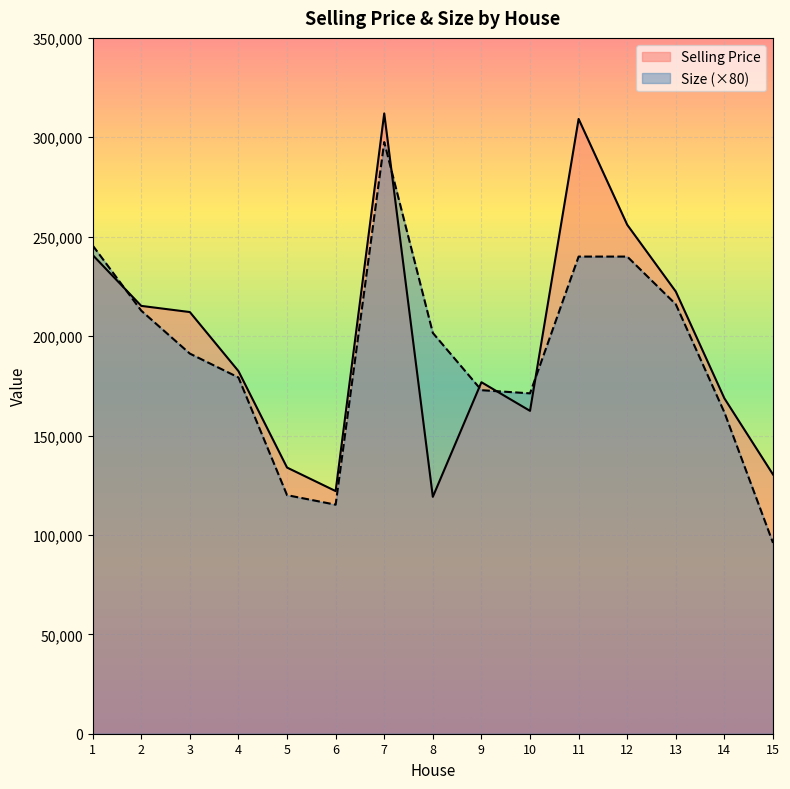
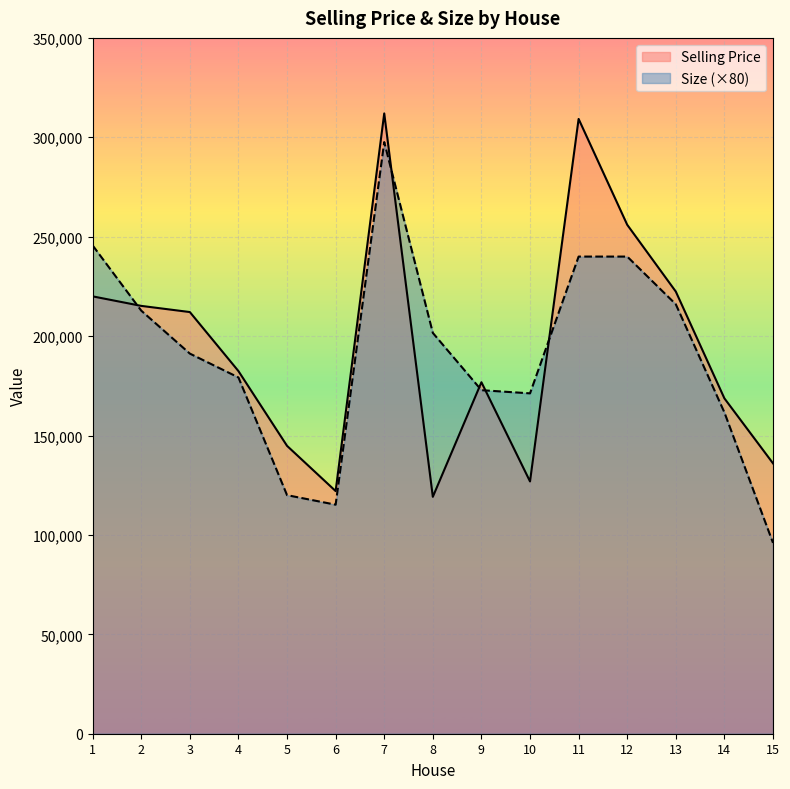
  {
    "Selling Price": {
-     "1": "241,000",
+     "1": "220,000",
      "2": "215,000",
      "3": "212,000",
      "4": "182,000",
-     "5": "134,000",
+     "5": "145,000",
      "6": "122,000",
      "7": "312,000",
      "8": "119,000",
      "9": "177,000",
-     "10": "162,000",
+     "10": "127,000",
      "11": "309,000",
      "12": "256,000",
      "13": "222,000",
      "14": "169,000",
-     "15": "130,000"
+     "15": "136,000"
    },
    "Size (×80)": {
      "1": "246,000",
      "2": "213,000",
      "3": "191,000",
      "4": "179,000",
      "5": "120,000",
      "6": "115,000",
      "7": "298,000",
      "8": "202,000",
      "9": "173,000",
      "10": "171,000",
      "11": "240,000",
      "12": "240,000",
      "13": "216,000",
      "14": "162,000",
      "15": "96,000"
    }
  }
